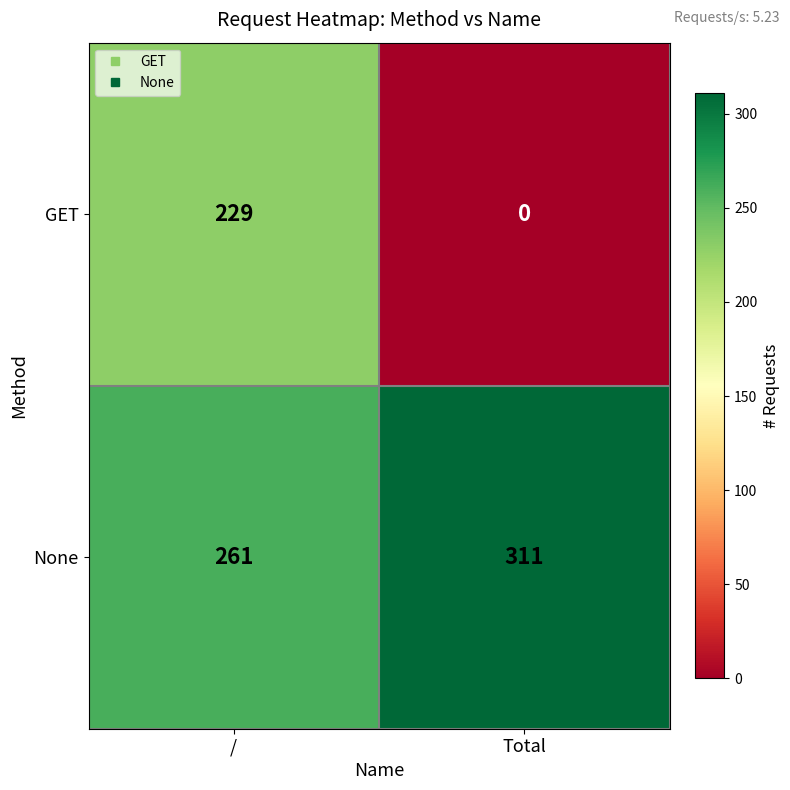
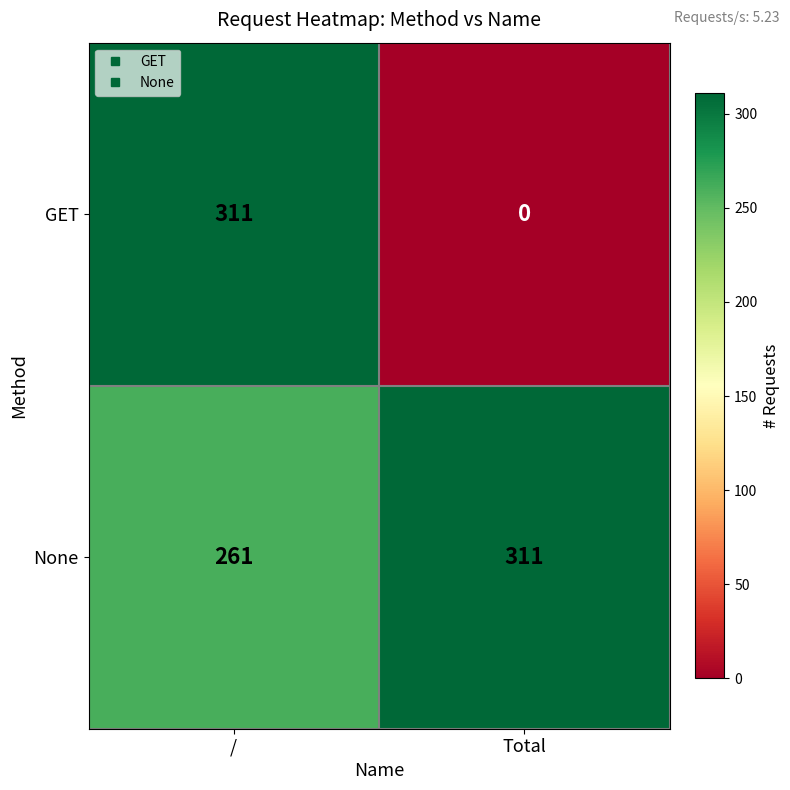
  {
    "GET": {
-     "/": 229,
+     "/": 311,
      "Total": 0
    },
    "None": {
      "/": 261,
      "Total": 311
    }
  }
